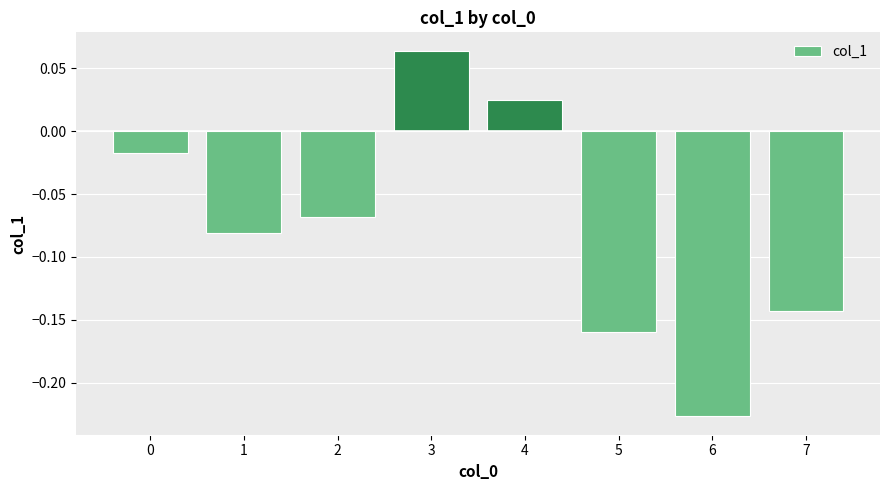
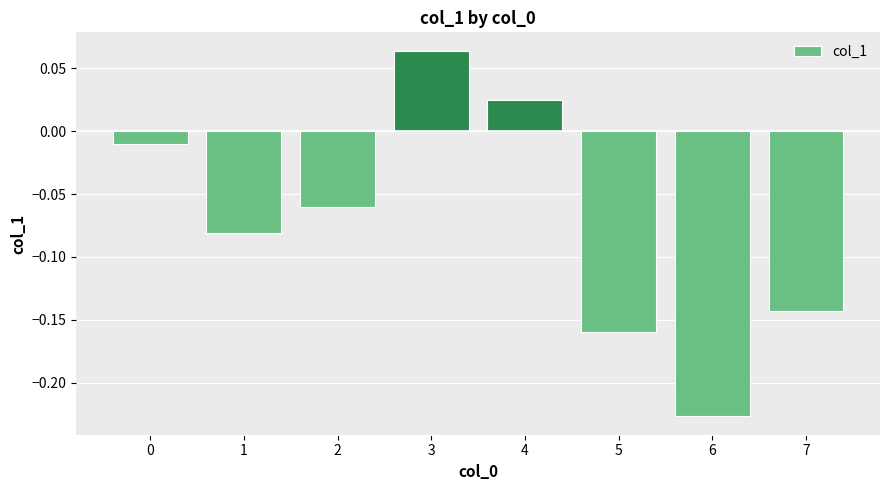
  {
-   "0": -0.017,
+   "0": -0.011,
    "1": -0.081,
-   "2": -0.068,
+   "2": -0.060,
    "3": 0.064,
    "4": 0.024,
    "5": -0.160,
    "6": -0.227,
    "7": -0.143
  }
